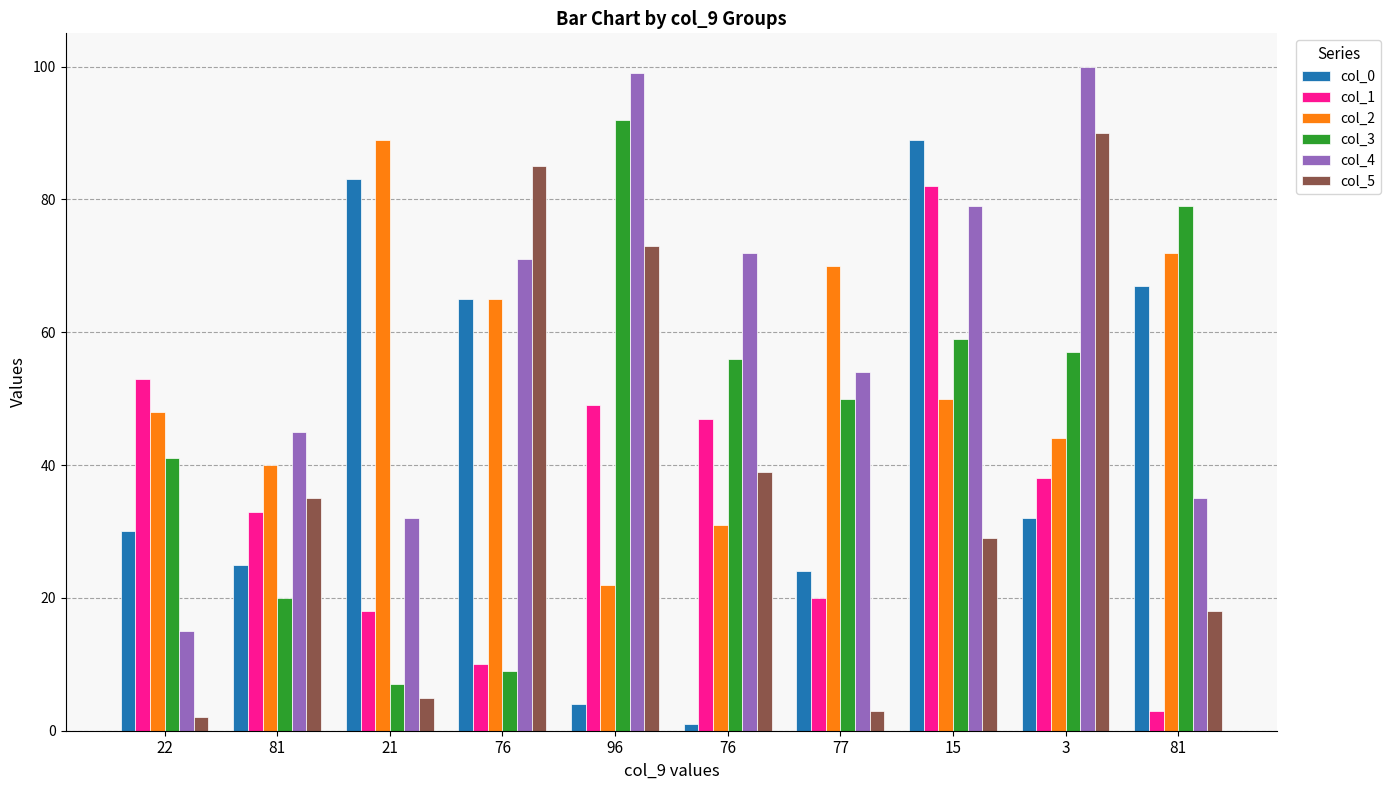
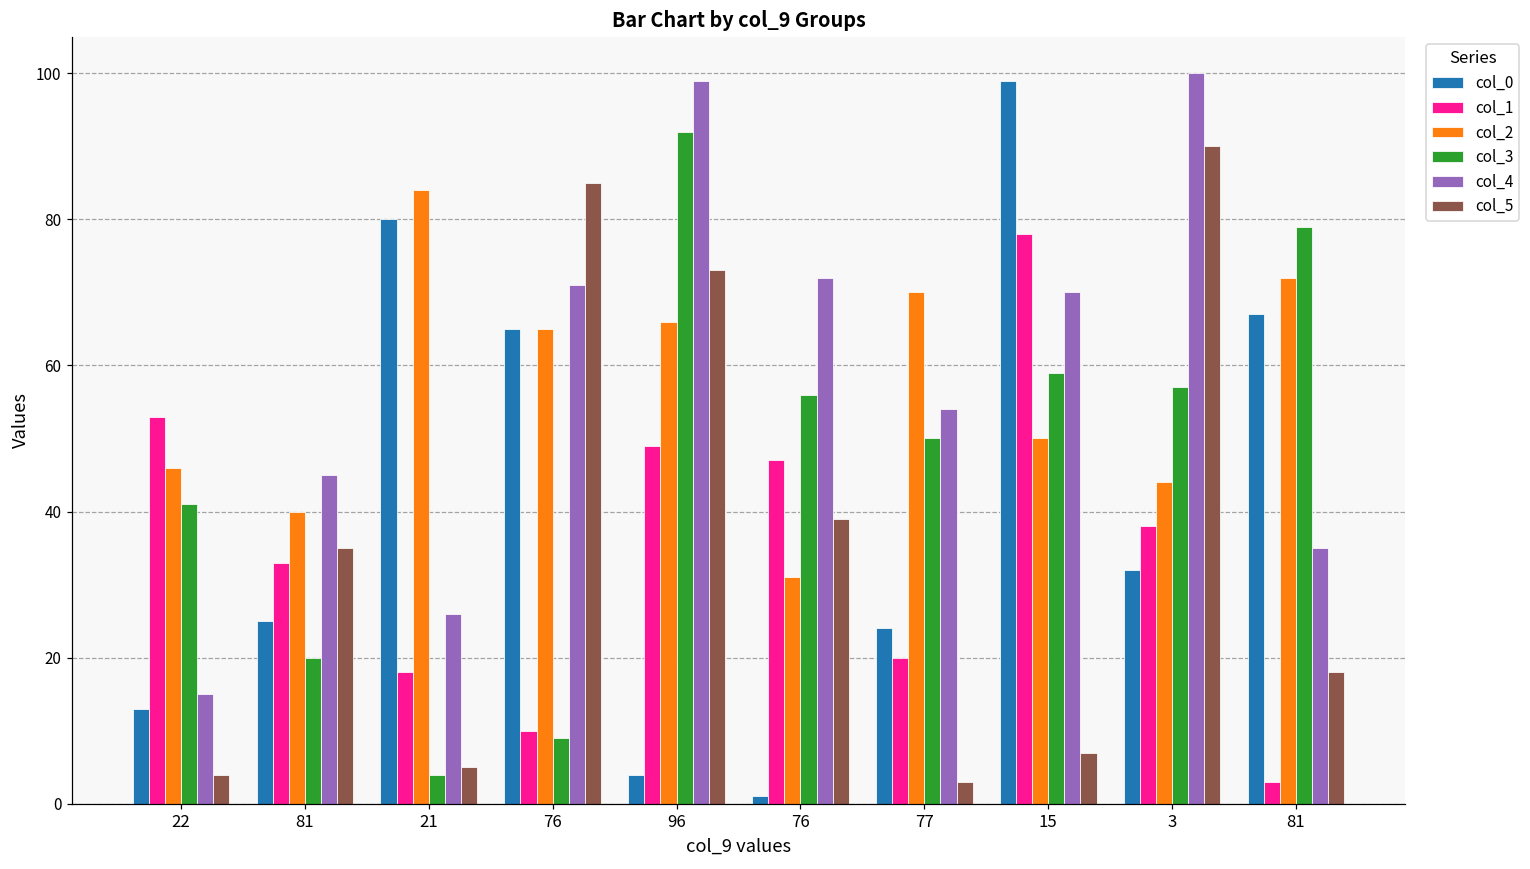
  {
    "col_0": {
-     "22": 30,
-     "21": 83,
+     "22": 13,
+     "21": 80,
      "96": 4,
      "77": 24,
-     "15": 89,
+     "15": 99,
      "3": 32
    },
    "col_1": {
      "22": 53,
      "21": 18,
      "96": 49,
      "77": 20,
-     "15": 82,
+     "15": 78,
      "3": 38
    },
    "col_2": {
-     "22": 48,
-     "21": 89,
-     "96": 22,
+     "22": 46,
+     "21": 84,
+     "96": 66,
      "77": 70,
      "15": 50,
      "3": 44
    },
    "col_3": {
      "22": 41,
-     "21": 7,
+     "21": 4,
      "96": 92,
      "77": 50,
      "15": 59,
      "3": 57
    },
    "col_4": {
      "22": 15,
-     "21": 32,
+     "21": 26,
      "96": 99,
      "77": 54,
-     "15": 79,
+     "15": 70,
      "3": 100
    },
    "col_5": {
-     "22": 2,
+     "22": 4,
      "21": 5,
      "96": 73,
      "77": 3,
-     "15": 29,
+     "15": 7,
      "3": 90
    }
  }
